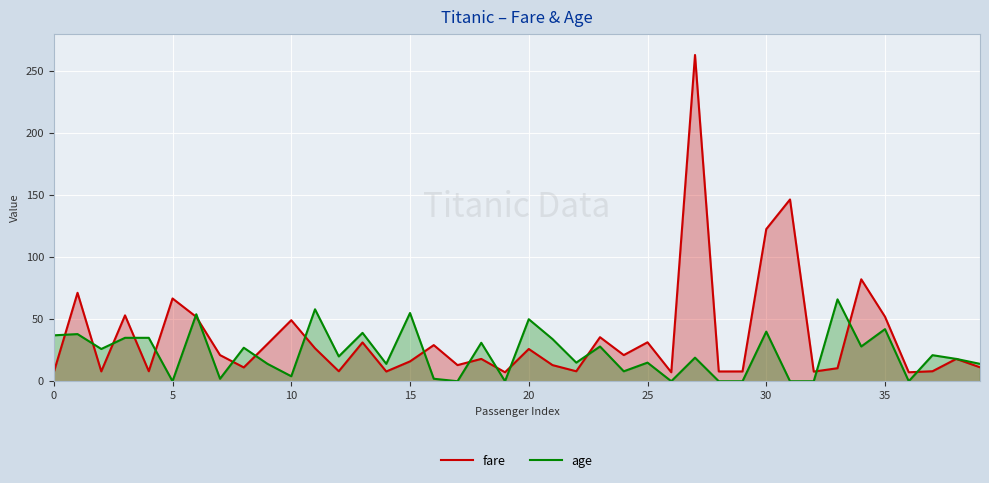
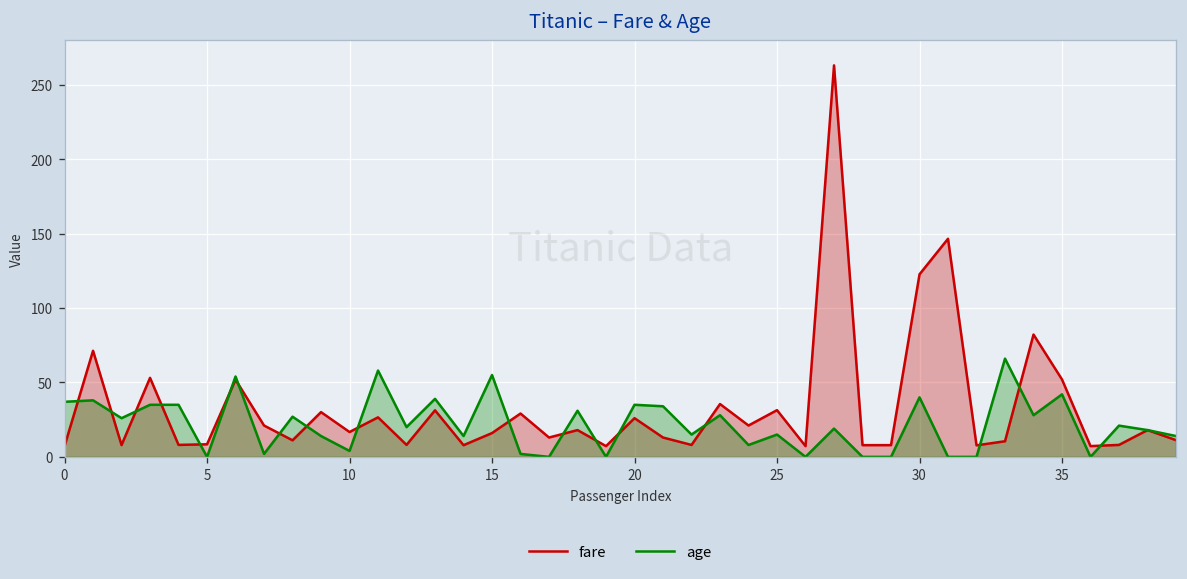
  {
    "fare": {
      "0": 7,
-     "5": 67,
-     "10": 49,
+     "5": 8,
+     "10": 17,
      "15": 16,
      "20": 26,
      "25": 31,
      "30": 123,
      "35": 52
    },
    "age": {
      "0": 37,
      "5": 0,
      "10": 4,
      "15": 55,
-     "20": 50,
+     "20": 35,
      "25": 15,
      "30": 40,
      "35": 42
    }
  }
